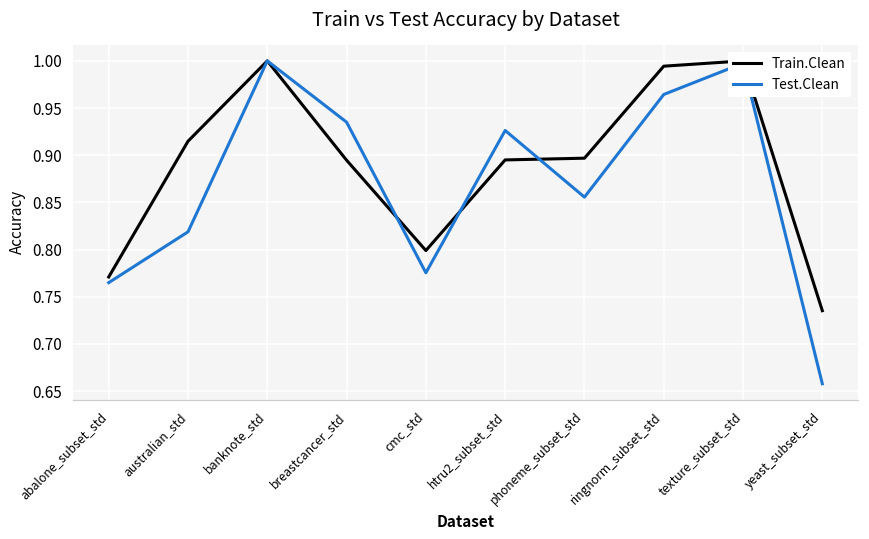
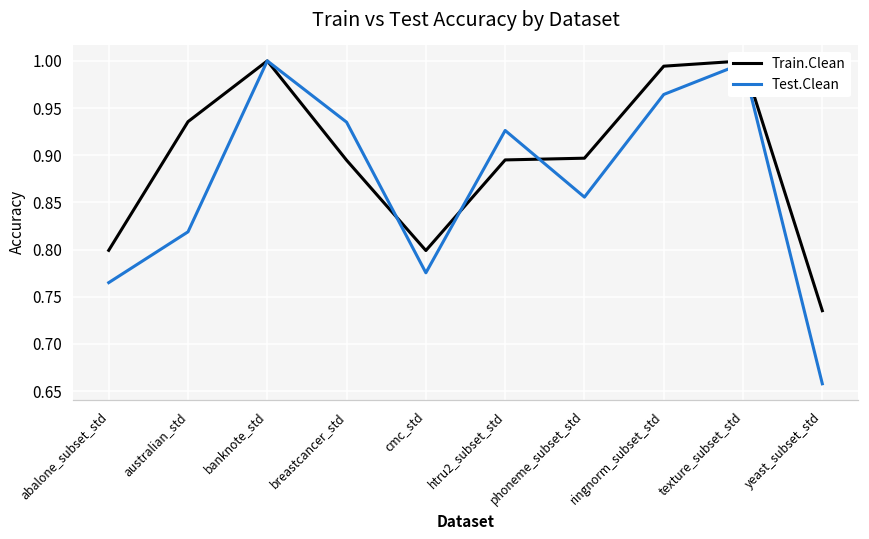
  {
    "Train.Clean": {
-     "abalone_subset_std": 0.77,
-     "australian_std": 0.91,
+     "abalone_subset_std": 0.80,
+     "australian_std": 0.94,
      "breastcancer_std": 0.89,
      "cmc_std": 0.80,
      "htru2_subset_std": 0.90,
      "phoneme_subset_std": 0.90,
      "ringnorm_subset_std": 0.99,
      "yeast_subset_std": 0.74
    },
    "Test.Clean": {
      "abalone_subset_std": 0.77,
      "australian_std": 0.82,
      "breastcancer_std": 0.94,
      "cmc_std": 0.78,
      "htru2_subset_std": 0.93,
      "phoneme_subset_std": 0.86,
      "ringnorm_subset_std": 0.96,
      "yeast_subset_std": 0.66
    }
  }
